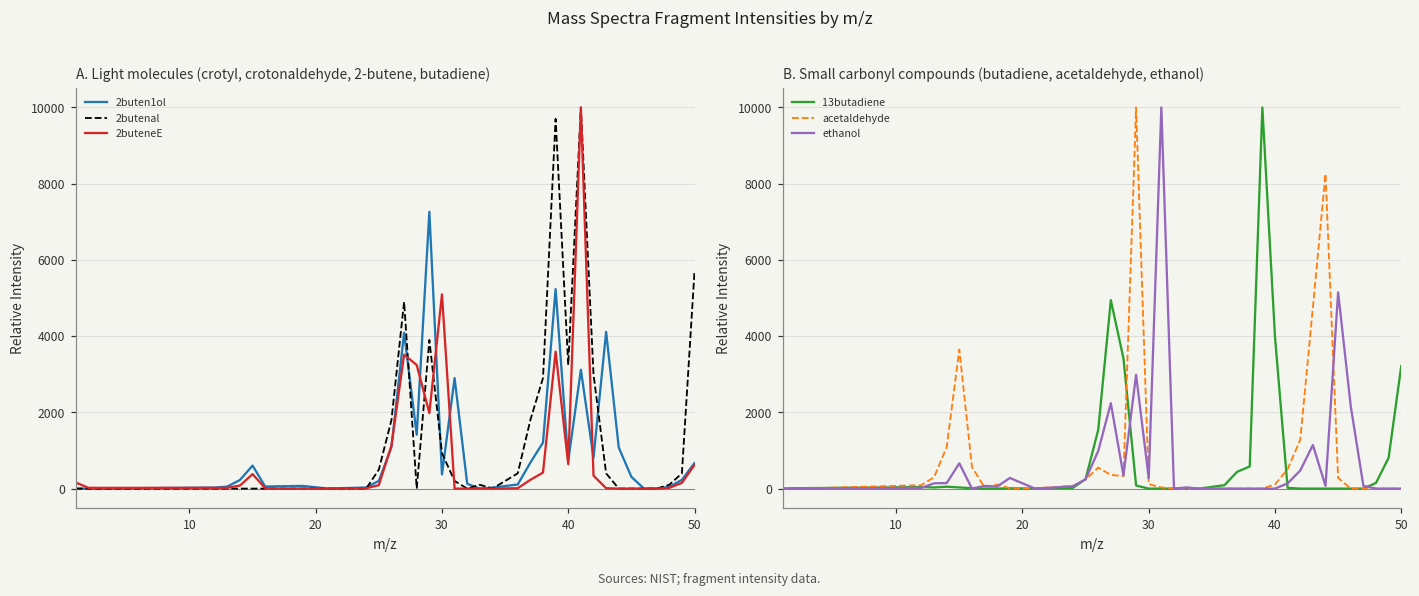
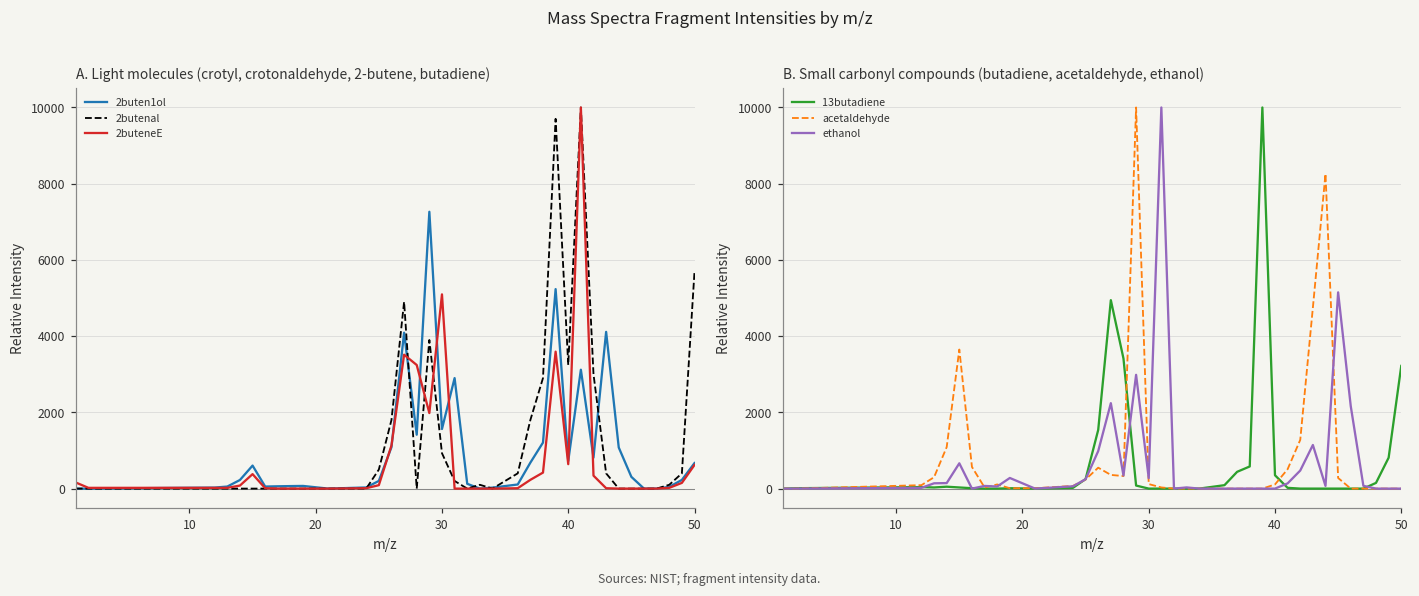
  {
    "A. Light molecules (crotyl, crotonaldehyde, 2-butene, butadiene)": {
      "2buten1ol": {
-       "30": 400,
+       "30": 1600,
        "40": 700
      },
      "2butenal": {
        "30": 900,
        "40": 3200,
        "50": 5700
      },
      "2buteneE": {
        "30": 5100,
        "40": 600
      }
    },
    "B. Small carbonyl compounds (butadiene, acetaldehyde, ethanol)": {
      "13butadiene": {
        "30": 0,
-       "40": 4000,
+       "40": 400,
        "50": 3200
      },
      "acetaldehyde": {
        "30": 100,
        "40": 100
      },
      "ethanol": {
        "30": 300,
        "40": 0
      }
    }
  }
